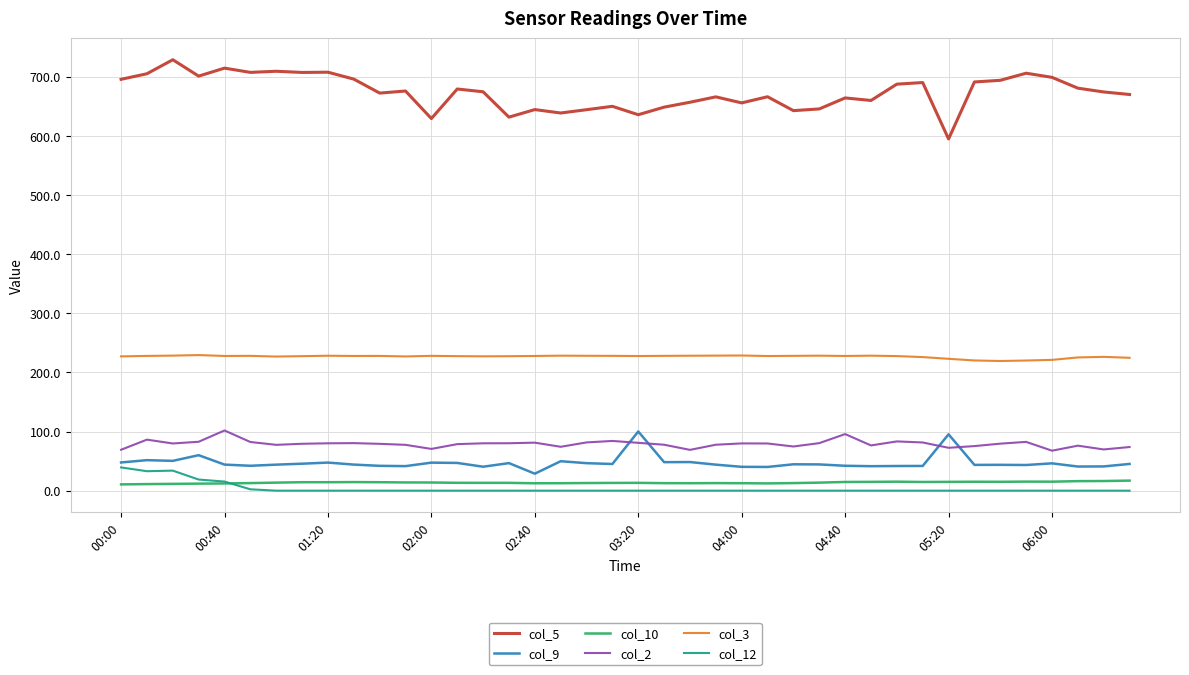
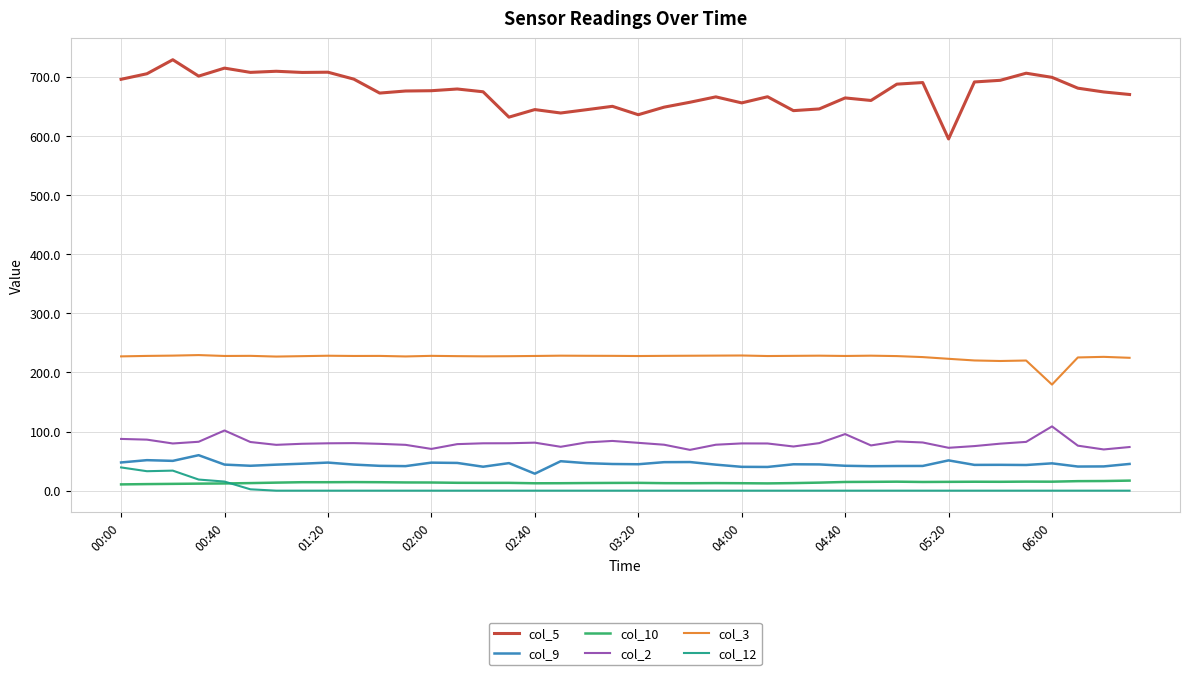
  {
    "col_5": {
      "00:00": 700,
      "00:40": 710,
      "01:20": 710,
-     "02:00": 630,
+     "02:00": 680,
      "02:40": 640,
      "03:20": 640,
      "04:00": 660,
      "04:40": 660,
      "05:20": 590,
      "06:00": 700
    },
    "col_9": {
      "00:00": 50,
      "00:40": 40,
      "01:20": 50,
      "02:00": 50,
      "02:40": 30,
-     "03:20": 100,
+     "03:20": 40,
      "04:00": 40,
      "04:40": 40,
-     "05:20": 100,
+     "05:20": 50,
      "06:00": 50
    },
    "col_2": {
-     "00:00": 70,
+     "00:00": 90,
      "00:40": 100,
      "01:20": 80,
      "02:00": 70,
      "02:40": 80,
      "03:20": 80,
      "04:00": 80,
      "04:40": 100,
      "05:20": 70,
-     "06:00": 70
+     "06:00": 110
    },
    "col_3": {
      "00:00": 230,
      "00:40": 230,
      "01:20": 230,
      "02:00": 230,
      "02:40": 230,
      "03:20": 230,
      "04:00": 230,
      "04:40": 230,
      "05:20": 220,
-     "06:00": 220
+     "06:00": 180
    }
  }
